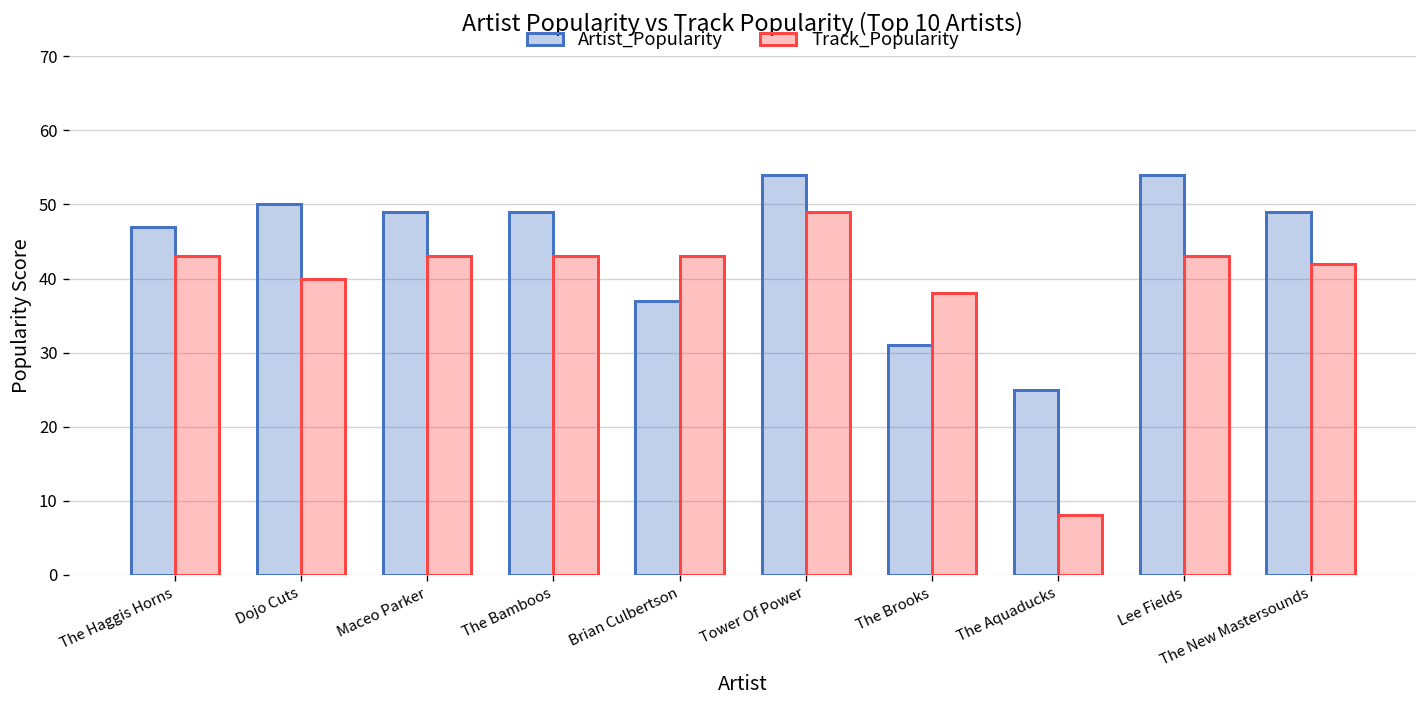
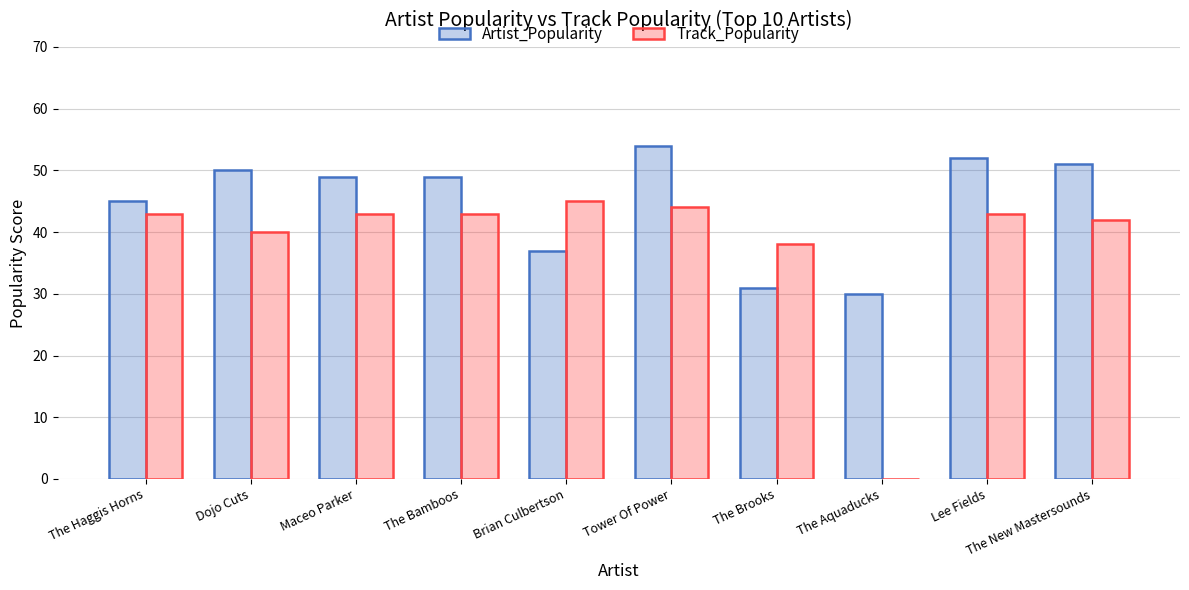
  {
    "Artist_Popularity": {
-     "The Haggis Horns": 47,
+     "The Haggis Horns": 45,
      "Dojo Cuts": 50,
      "Maceo Parker": 49,
      "The Bamboos": 49,
      "Brian Culbertson": 37,
      "Tower Of Power": 54,
      "The Brooks": 31,
-     "The Aquaducks": 25,
-     "Lee Fields": 54,
-     "The New Mastersounds": 49
+     "The Aquaducks": 30,
+     "Lee Fields": 52,
+     "The New Mastersounds": 51
    },
    "Track_Popularity": {
      "The Haggis Horns": 43,
      "Dojo Cuts": 40,
      "Maceo Parker": 43,
      "The Bamboos": 43,
-     "Brian Culbertson": 43,
-     "Tower Of Power": 49,
+     "Brian Culbertson": 45,
+     "Tower Of Power": 44,
      "The Brooks": 38,
-     "The Aquaducks": 8,
+     "The Aquaducks": 0,
      "Lee Fields": 43,
      "The New Mastersounds": 42
    }
  }
